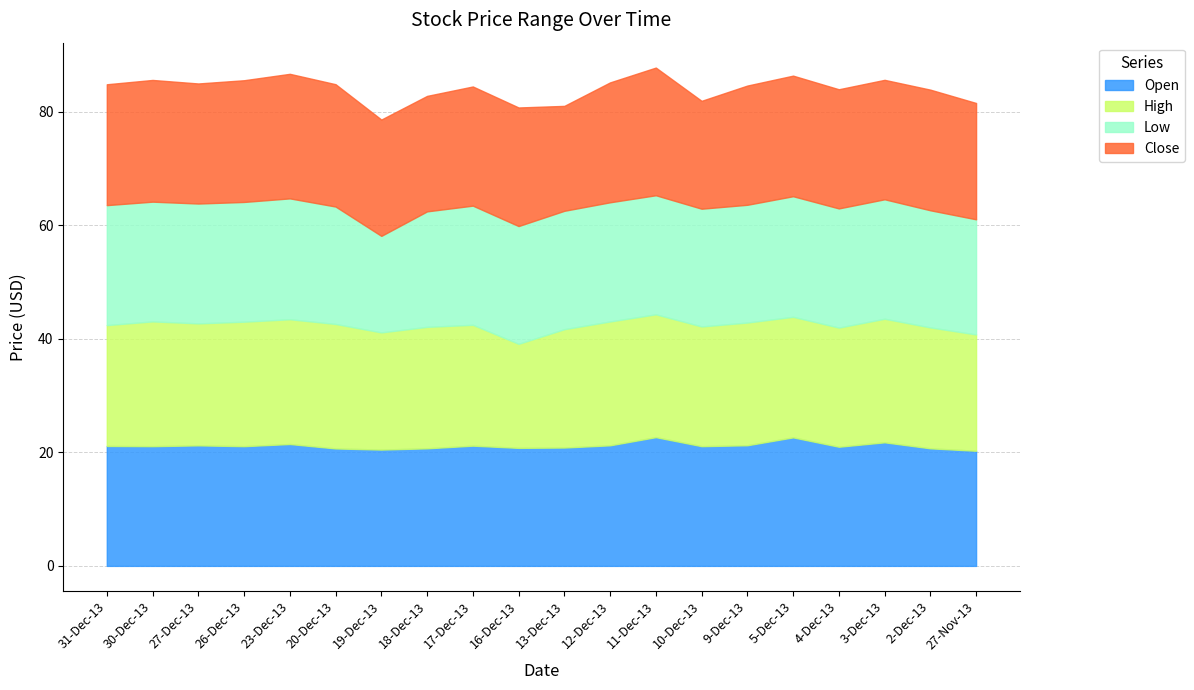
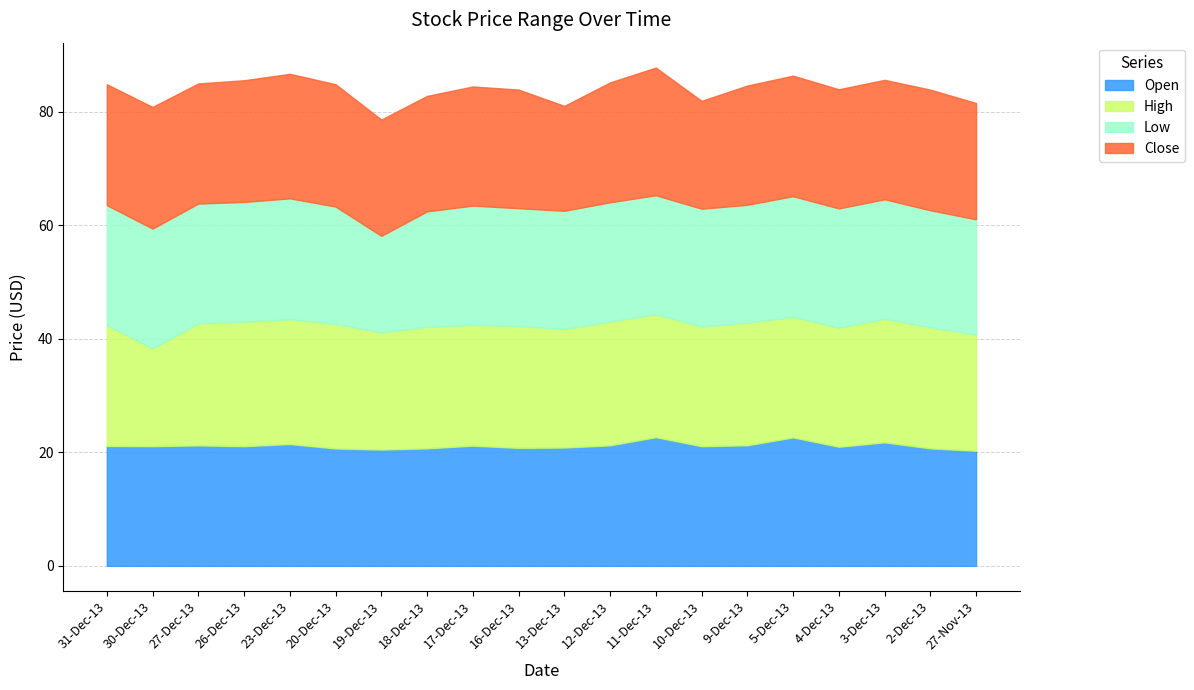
  {
    "Open": {
      "31-Dec-13": 21,
      "30-Dec-13": 21,
      "27-Dec-13": 21,
      "26-Dec-13": 21,
      "23-Dec-13": 21,
      "20-Dec-13": 21,
      "19-Dec-13": 21,
      "18-Dec-13": 21,
      "17-Dec-13": 21,
      "16-Dec-13": 21,
      "13-Dec-13": 21,
      "12-Dec-13": 21,
      "11-Dec-13": 23,
      "10-Dec-13": 21,
      "9-Dec-13": 21,
      "5-Dec-13": 23,
      "4-Dec-13": 21,
      "3-Dec-13": 22,
      "2-Dec-13": 21,
      "27-Nov-13": 20
    },
    "High": {
      "31-Dec-13": 21,
-     "30-Dec-13": 22,
+     "30-Dec-13": 17,
      "27-Dec-13": 21,
      "26-Dec-13": 22,
      "23-Dec-13": 22,
      "20-Dec-13": 22,
      "19-Dec-13": 21,
      "18-Dec-13": 21,
      "17-Dec-13": 21,
-     "16-Dec-13": 18,
+     "16-Dec-13": 21,
      "13-Dec-13": 21,
      "12-Dec-13": 22,
      "11-Dec-13": 22,
      "10-Dec-13": 21,
      "9-Dec-13": 22,
      "5-Dec-13": 21,
      "4-Dec-13": 21,
      "3-Dec-13": 22,
      "2-Dec-13": 21,
      "27-Nov-13": 21
    },
    "Low": {
      "31-Dec-13": 21,
      "30-Dec-13": 21,
      "27-Dec-13": 21,
      "26-Dec-13": 21,
      "23-Dec-13": 21,
      "20-Dec-13": 21,
      "19-Dec-13": 17,
      "18-Dec-13": 20,
      "17-Dec-13": 21,
      "16-Dec-13": 21,
      "13-Dec-13": 21,
      "12-Dec-13": 21,
      "11-Dec-13": 21,
      "10-Dec-13": 21,
      "9-Dec-13": 21,
      "5-Dec-13": 21,
      "4-Dec-13": 21,
      "3-Dec-13": 21,
      "2-Dec-13": 21,
      "27-Nov-13": 20
    },
    "Close": {
      "31-Dec-13": 21,
      "30-Dec-13": 21,
      "27-Dec-13": 21,
      "26-Dec-13": 21,
      "23-Dec-13": 22,
      "20-Dec-13": 22,
      "19-Dec-13": 21,
      "18-Dec-13": 20,
      "17-Dec-13": 21,
      "16-Dec-13": 21,
      "13-Dec-13": 18,
      "12-Dec-13": 21,
      "11-Dec-13": 23,
      "10-Dec-13": 19,
      "9-Dec-13": 21,
      "5-Dec-13": 21,
      "4-Dec-13": 21,
      "3-Dec-13": 21,
      "2-Dec-13": 21,
      "27-Nov-13": 21
    }
  }
